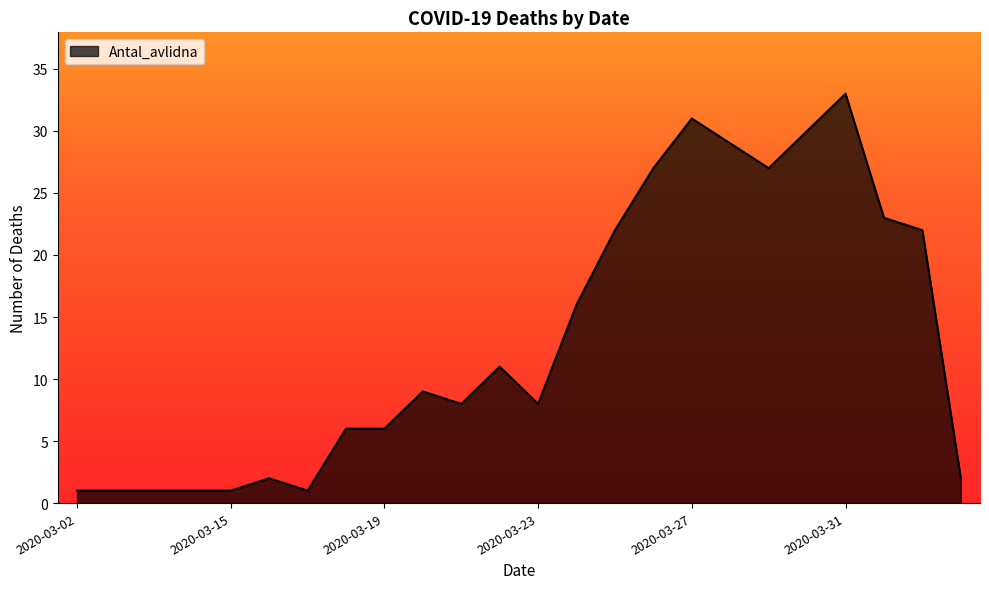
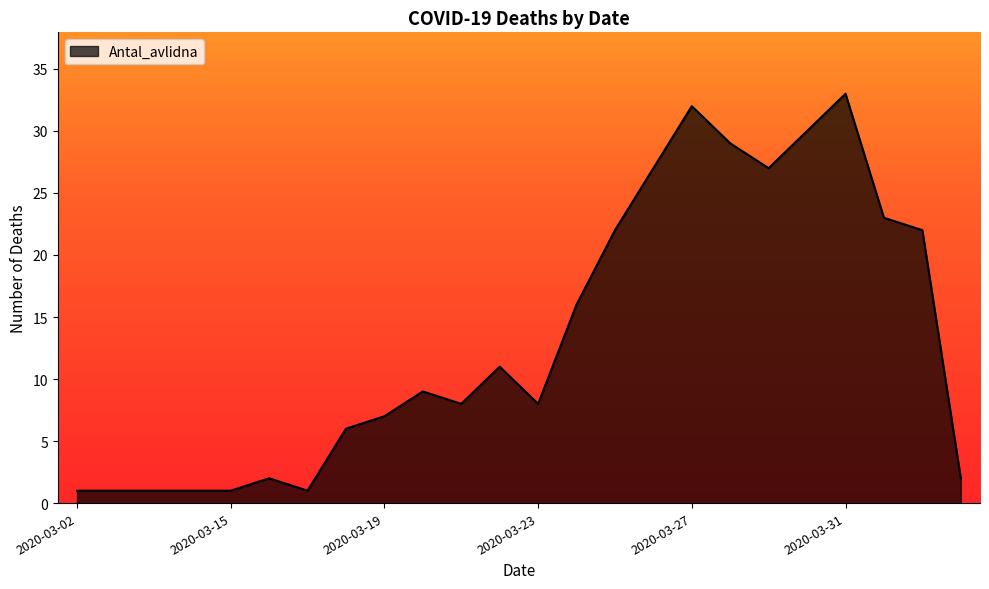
  {
    "2020-03-02": 1,
    "2020-03-15": 1,
-   "2020-03-19": 6,
+   "2020-03-19": 7,
    "2020-03-23": 8,
-   "2020-03-27": 31,
+   "2020-03-27": 32,
    "2020-03-31": 33
  }
